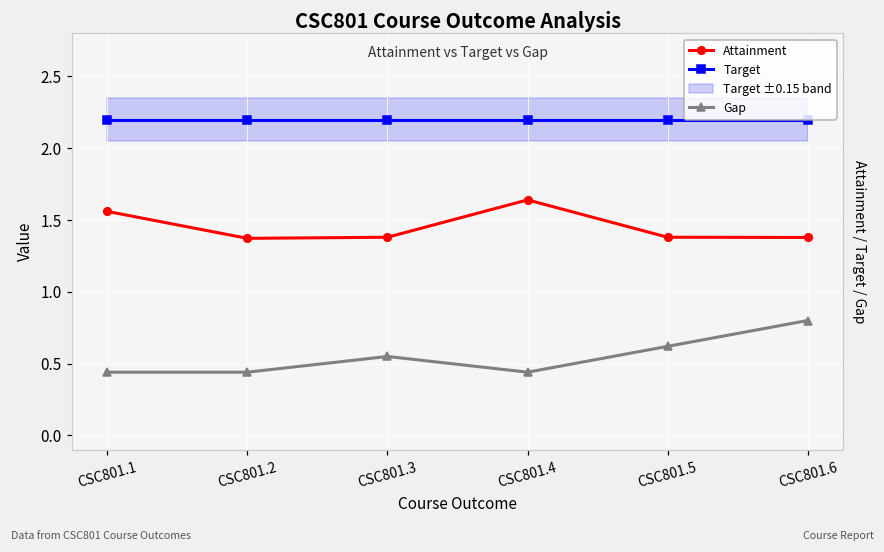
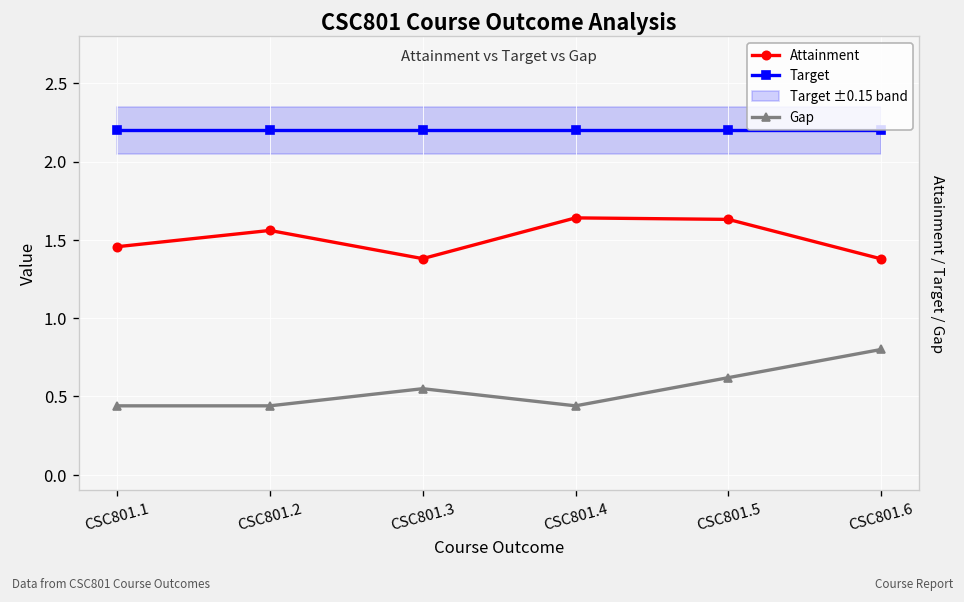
  {
    "Attainment": {
-     "CSC801.1": 1.56,
-     "CSC801.2": 1.37,
+     "CSC801.1": 1.46,
+     "CSC801.2": 1.56,
      "CSC801.3": 1.38,
      "CSC801.4": 1.64,
-     "CSC801.5": 1.38,
+     "CSC801.5": 1.63,
      "CSC801.6": 1.38
    },
    "Gap": {
      "CSC801.1": 0.44,
      "CSC801.2": 0.44,
      "CSC801.3": 0.55,
      "CSC801.4": 0.44,
      "CSC801.5": 0.62,
      "CSC801.6": 0.80
    }
  }
